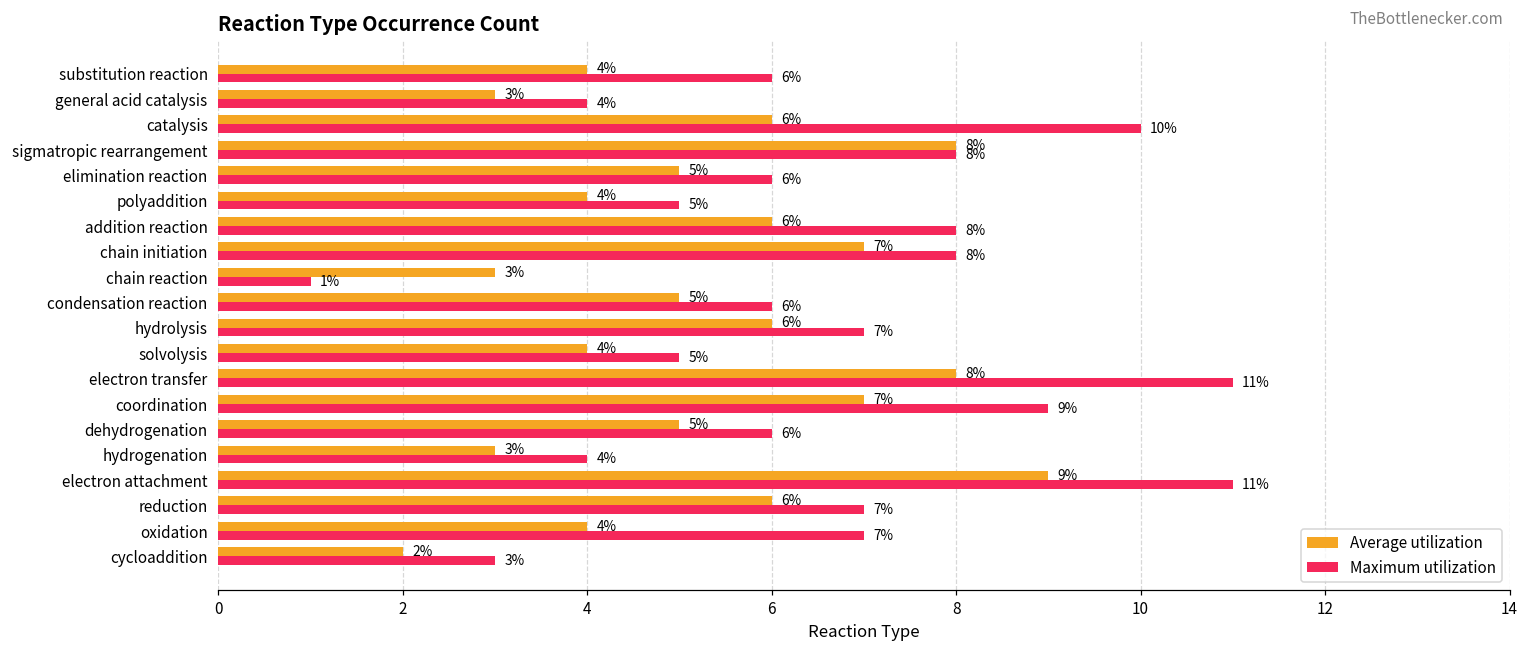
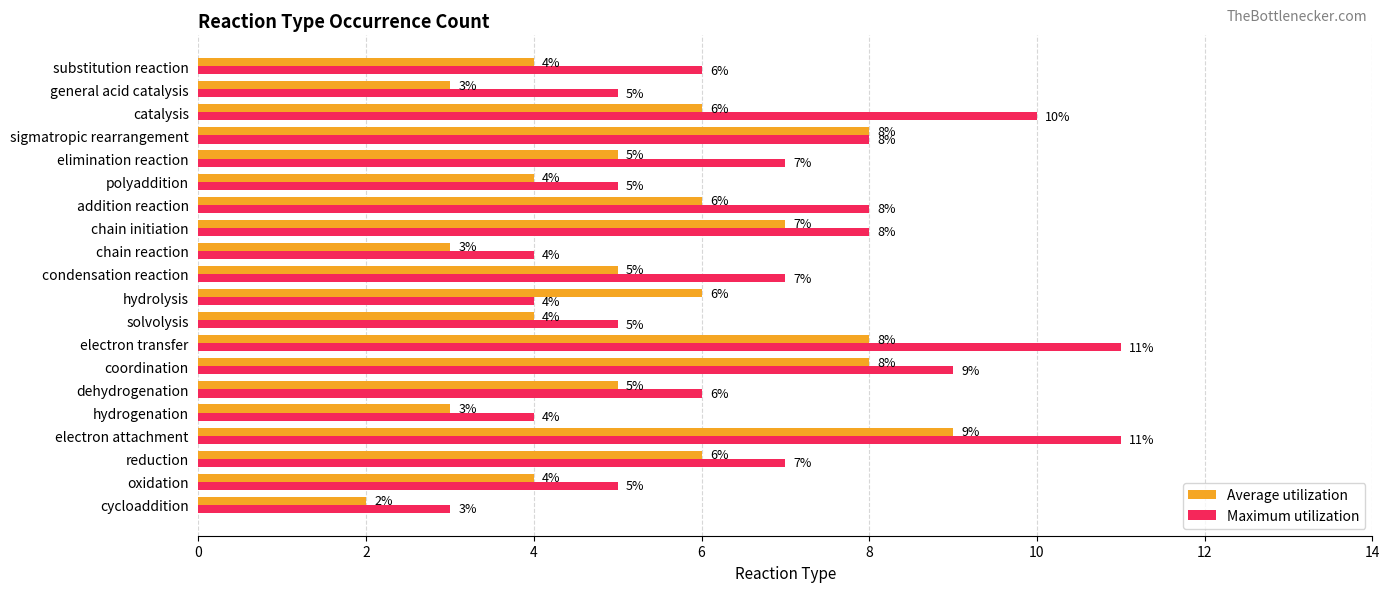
  {
    "Average utilization": {
      "substitution reaction": "4%",
      "general acid catalysis": "3%",
      "catalysis": "6%",
      "elimination reaction": "5%",
      "polyaddition": "4%",
      "addition reaction": "6%",
      "chain initiation": "7%",
      "chain reaction": "3%",
      "condensation reaction": "5%",
      "hydrolysis": "6%",
      "solvolysis": "4%",
      "electron transfer": "8%",
-     "coordination": "7%",
+     "coordination": "8%",
      "dehydrogenation": "5%",
      "hydrogenation": "3%",
      "electron attachment": "9%",
      "reduction": "6%",
      "oxidation": "4%",
      "cycloaddition": "2%"
    },
    "Maximum utilization": {
      "substitution reaction": "6%",
-     "general acid catalysis": "4%",
+     "general acid catalysis": "5%",
      "catalysis": "10%",
-     "elimination reaction": "6%",
+     "elimination reaction": "7%",
      "polyaddition": "5%",
      "addition reaction": "8%",
      "chain initiation": "8%",
-     "chain reaction": "1%",
-     "condensation reaction": "6%",
-     "hydrolysis": "7%",
+     "chain reaction": "4%",
+     "condensation reaction": "7%",
+     "hydrolysis": "4%",
      "solvolysis": "5%",
      "electron transfer": "11%",
      "coordination": "9%",
      "dehydrogenation": "6%",
      "hydrogenation": "4%",
      "electron attachment": "11%",
      "reduction": "7%",
-     "oxidation": "7%",
+     "oxidation": "5%",
      "cycloaddition": "3%"
    }
  }
